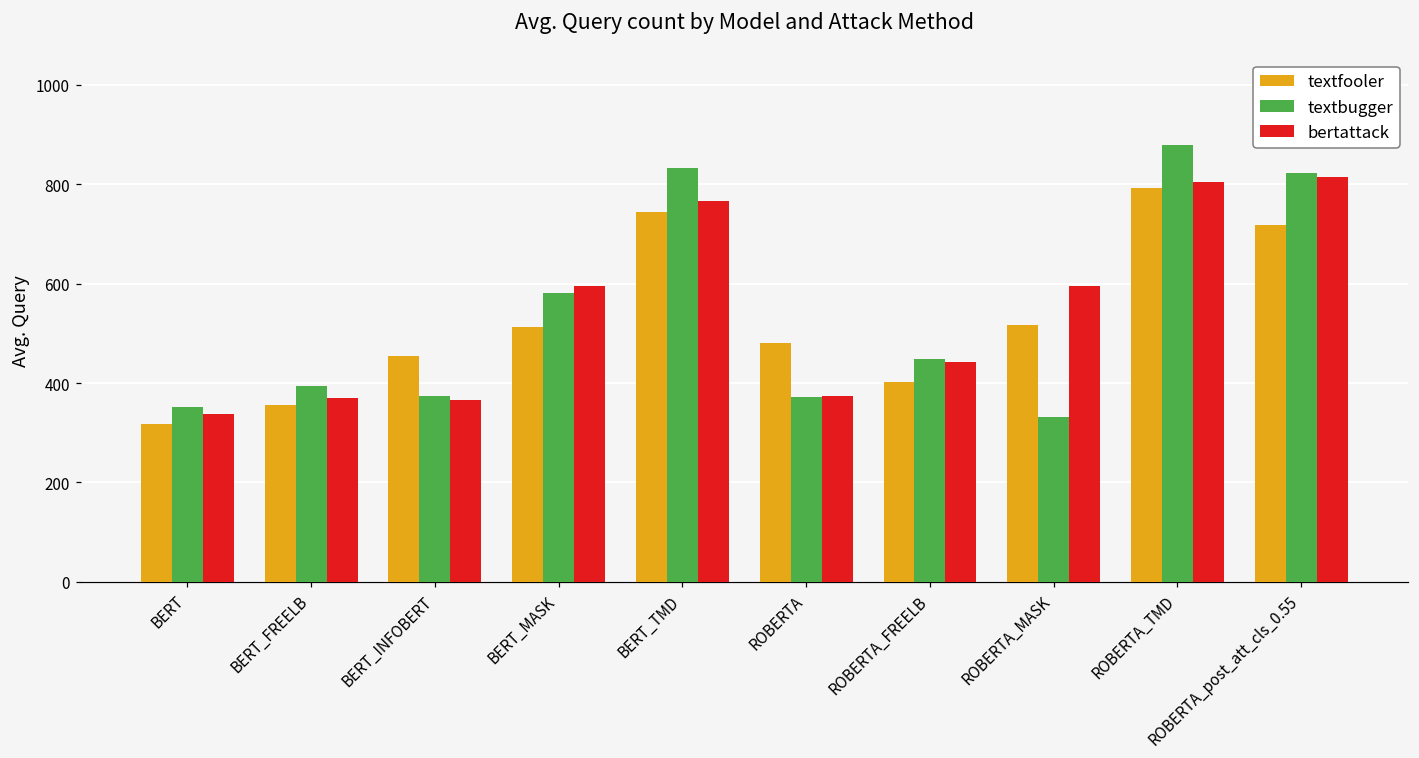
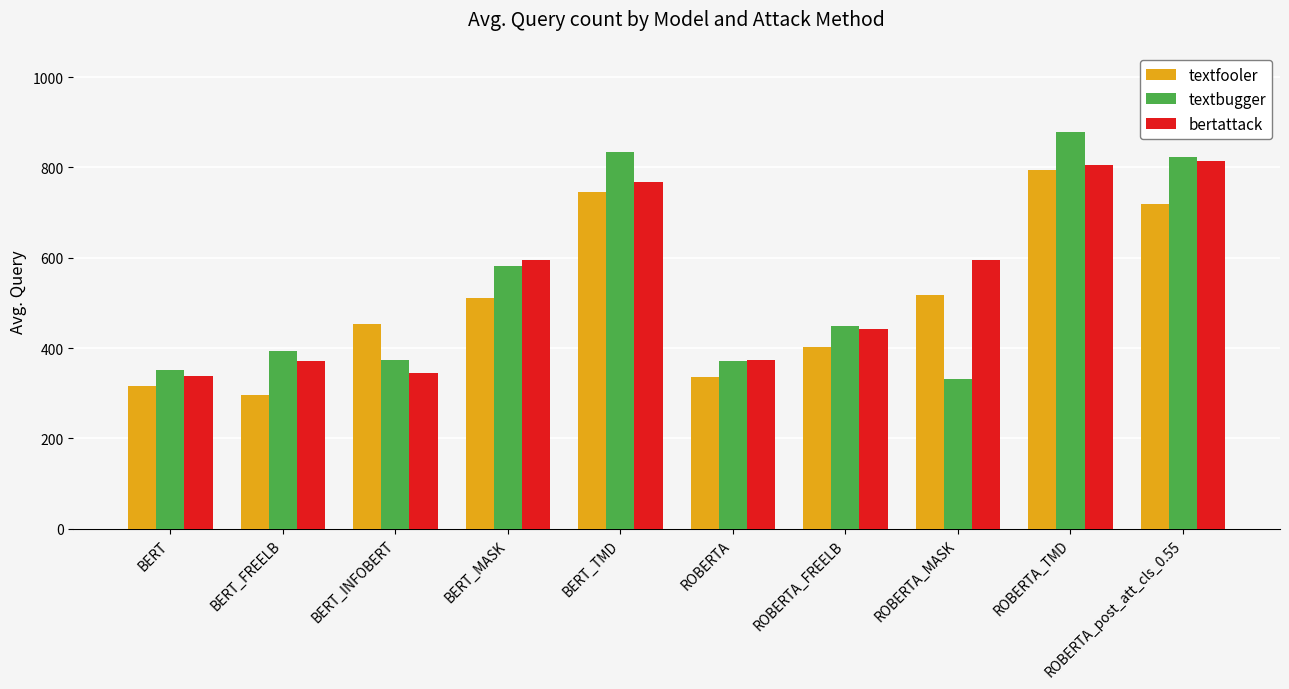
  {
    "textfooler": {
      "BERT": 320,
-     "BERT_FREELB": 360,
+     "BERT_FREELB": 300,
      "BERT_INFOBERT": 450,
      "BERT_MASK": 510,
      "BERT_TMD": 740,
-     "ROBERTA": 480,
+     "ROBERTA": 340,
      "ROBERTA_FREELB": 400,
      "ROBERTA_MASK": 520,
      "ROBERTA_TMD": 790,
      "ROBERTA_post_att_cls_0.55": 720
    },
    "textbugger": {
      "BERT": 350,
      "BERT_FREELB": 390,
      "BERT_INFOBERT": 370,
      "BERT_MASK": 580,
      "BERT_TMD": 830,
      "ROBERTA": 370,
      "ROBERTA_FREELB": 450,
      "ROBERTA_MASK": 330,
      "ROBERTA_TMD": 880,
      "ROBERTA_post_att_cls_0.55": 820
    },
    "bertattack": {
      "BERT": 340,
      "BERT_FREELB": 370,
-     "BERT_INFOBERT": 370,
+     "BERT_INFOBERT": 350,
      "BERT_MASK": 600,
      "BERT_TMD": 770,
      "ROBERTA": 370,
      "ROBERTA_FREELB": 440,
      "ROBERTA_MASK": 590,
      "ROBERTA_TMD": 810,
      "ROBERTA_post_att_cls_0.55": 810
    }
  }
